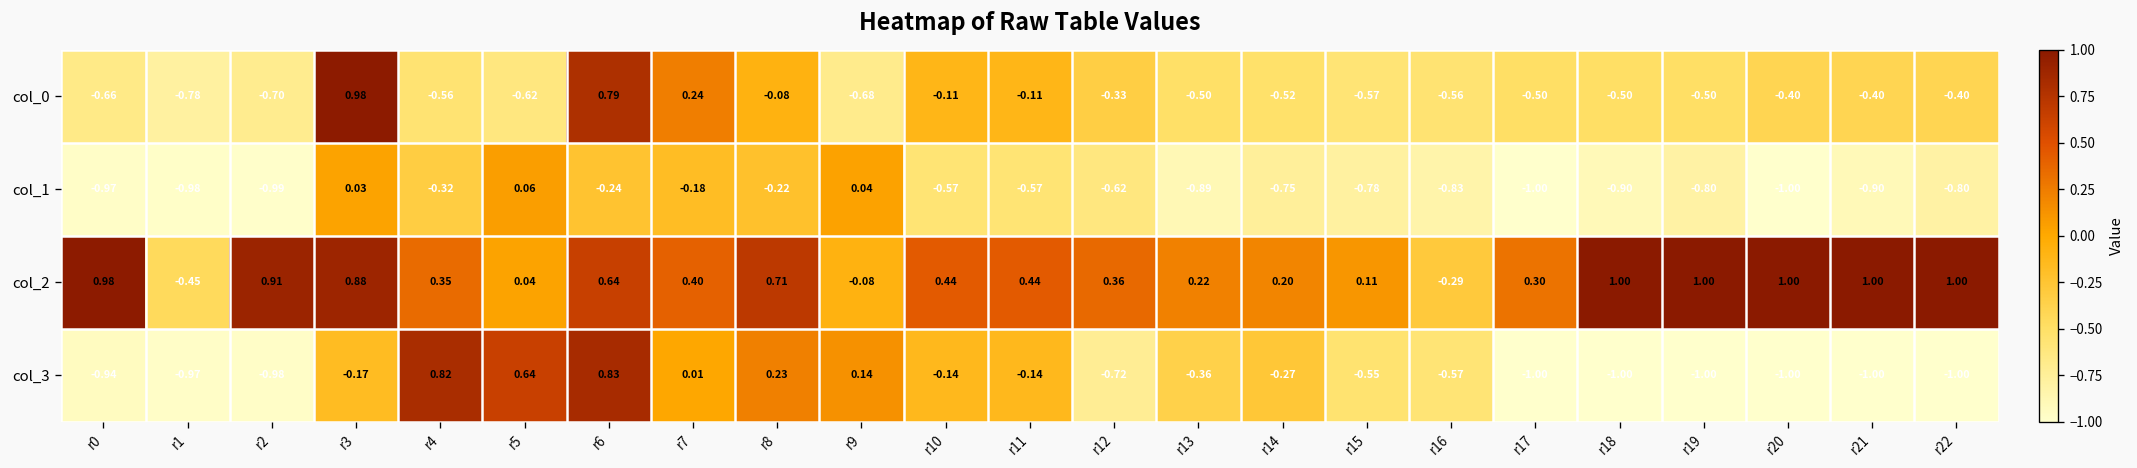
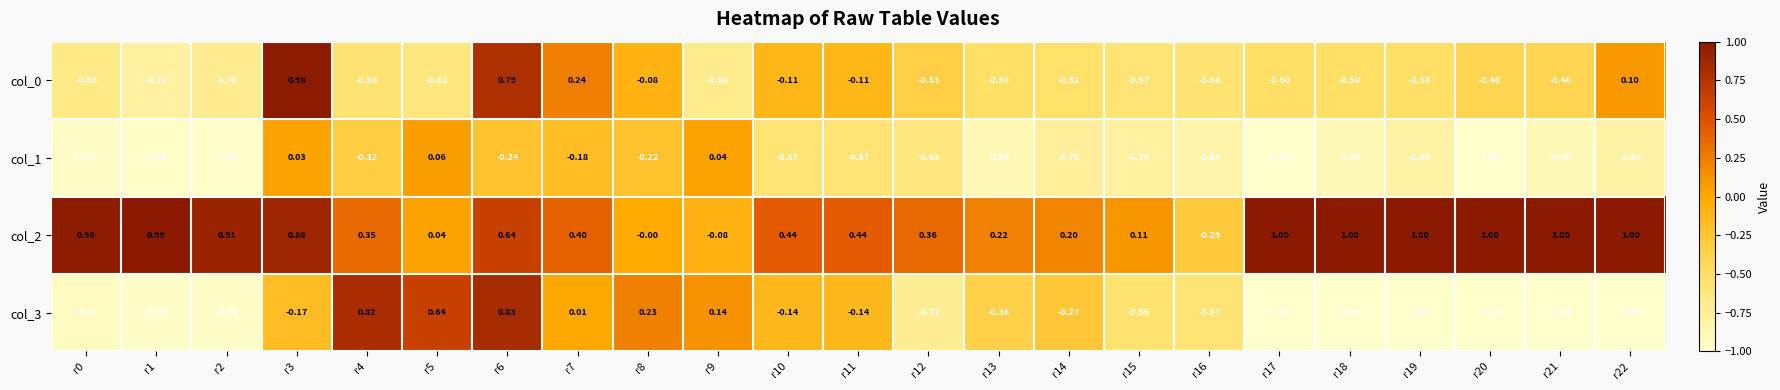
  {
    "col_0": {
      "r0": -0.66,
      "r1": -0.78,
      "r2": -0.70,
      "r3": 0.98,
      "r4": -0.56,
      "r5": -0.62,
      "r6": 0.79,
      "r7": 0.24,
      "r8": -0.08,
      "r9": -0.68,
      "r10": -0.11,
      "r11": -0.11,
      "r12": -0.33,
      "r13": -0.50,
      "r14": -0.52,
      "r15": -0.57,
      "r16": -0.56,
      "r17": -0.50,
      "r18": -0.50,
      "r19": -0.50,
      "r20": -0.40,
      "r21": -0.40,
-     "r22": -0.40
+     "r22": 0.10
    },
    "col_1": {
      "r0": -0.97,
      "r1": -0.98,
      "r2": -0.99,
      "r3": 0.03,
      "r4": -0.32,
      "r5": 0.06,
      "r6": -0.24,
      "r7": -0.18,
      "r8": -0.22,
      "r9": 0.04,
      "r10": -0.57,
      "r11": -0.57,
      "r12": -0.62,
      "r13": -0.89,
      "r14": -0.75,
      "r15": -0.78,
      "r16": -0.83,
      "r17": -1.00,
      "r18": -0.90,
      "r19": -0.80,
      "r20": -1.00,
      "r21": -0.90,
      "r22": -0.80
    },
    "col_2": {
      "r0": 0.98,
-     "r1": -0.45,
+     "r1": 0.99,
      "r2": 0.91,
      "r3": 0.88,
      "r4": 0.35,
      "r5": 0.04,
      "r6": 0.64,
      "r7": 0.40,
-     "r8": 0.71,
+     "r8": -0.00,
      "r9": -0.08,
      "r10": 0.44,
      "r11": 0.44,
      "r12": 0.36,
      "r13": 0.22,
      "r14": 0.20,
      "r15": 0.11,
      "r16": -0.29,
-     "r17": 0.30,
+     "r17": 1.00,
      "r18": 1.00,
      "r19": 1.00,
      "r20": 1.00,
      "r21": 1.00,
      "r22": 1.00
    },
    "col_3": {
      "r0": -0.94,
      "r1": -0.97,
      "r2": -0.98,
      "r3": -0.17,
      "r4": 0.82,
      "r5": 0.64,
      "r6": 0.83,
      "r7": 0.01,
      "r8": 0.23,
      "r9": 0.14,
      "r10": -0.14,
      "r11": -0.14,
      "r12": -0.72,
      "r13": -0.36,
      "r14": -0.27,
      "r15": -0.55,
      "r16": -0.57,
      "r17": -1.00,
      "r18": -1.00,
      "r19": -1.00,
      "r20": -1.00,
      "r21": -1.00,
      "r22": -1.00
    }
  }
